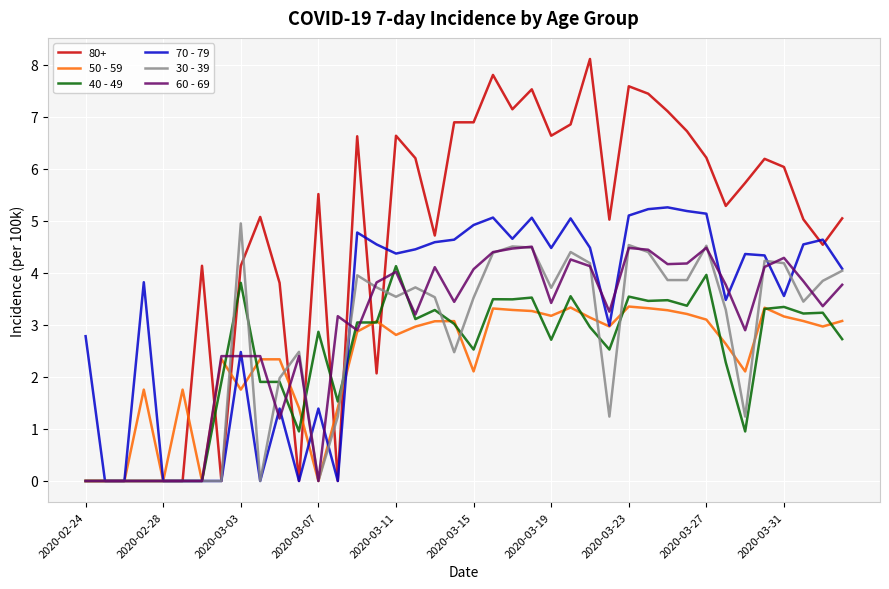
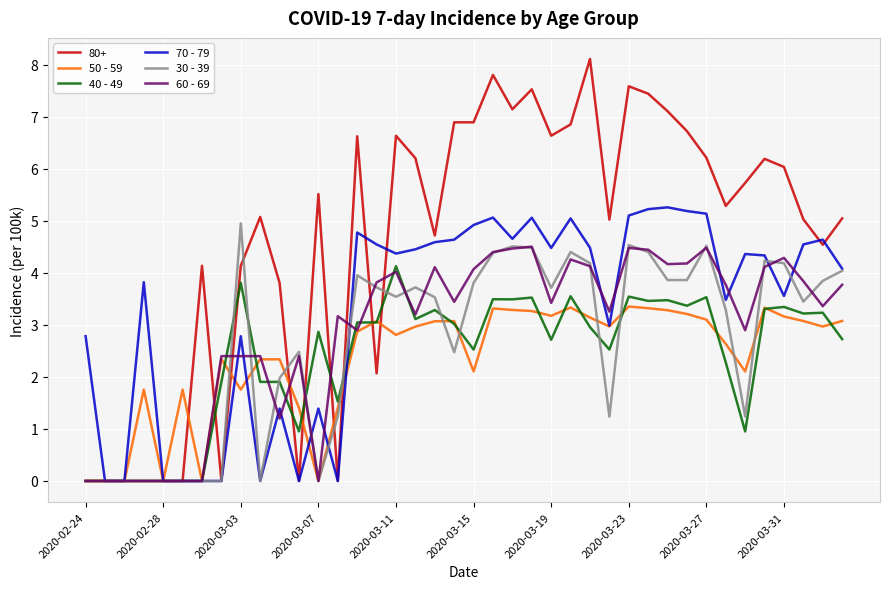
  {
    "80+": {
      "2020-03-03": 4.1,
      "2020-03-07": 5.5,
      "2020-03-11": 6.6,
      "2020-03-15": 6.9,
      "2020-03-19": 6.6,
      "2020-03-23": 7.6,
      "2020-03-27": 6.2,
      "2020-03-31": 6.0
    },
    "50 - 59": {
      "2020-03-03": 1.8,
      "2020-03-11": 2.8,
      "2020-03-15": 2.1,
      "2020-03-19": 3.2,
      "2020-03-23": 3.4,
      "2020-03-27": 3.1,
      "2020-03-31": 3.2
    },
    "40 - 49": {
      "2020-03-03": 3.8,
      "2020-03-07": 2.9,
      "2020-03-11": 4.1,
      "2020-03-15": 2.5,
      "2020-03-19": 2.7,
      "2020-03-23": 3.5,
-     "2020-03-27": 4.0,
+     "2020-03-27": 3.5,
      "2020-03-31": 3.3
    },
    "70 - 79": {
      "2020-02-24": 2.8,
-     "2020-03-03": 2.5,
+     "2020-03-03": 2.8,
      "2020-03-07": 1.4,
      "2020-03-11": 4.4,
      "2020-03-15": 4.9,
      "2020-03-19": 4.5,
      "2020-03-23": 5.1,
      "2020-03-27": 5.1,
      "2020-03-31": 3.6
    },
    "30 - 39": {
      "2020-03-03": 5.0,
      "2020-03-11": 3.5,
-     "2020-03-15": 3.5,
+     "2020-03-15": 3.8,
      "2020-03-19": 3.7,
      "2020-03-23": 4.5,
      "2020-03-31": 4.2
    },
    "60 - 69": {
      "2020-03-03": 2.4,
      "2020-03-11": 4.0,
      "2020-03-15": 4.1,
      "2020-03-19": 3.4,
      "2020-03-23": 4.5,
      "2020-03-31": 4.3
    }
  }
